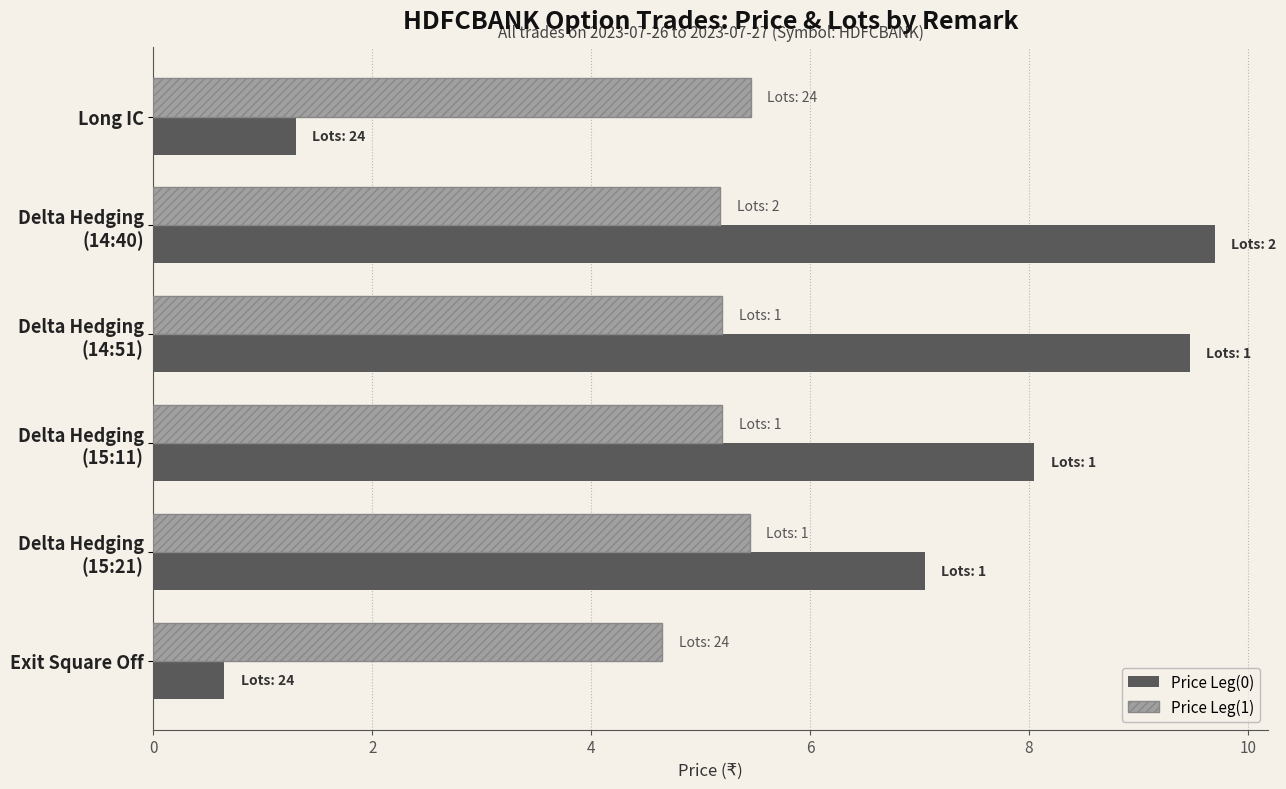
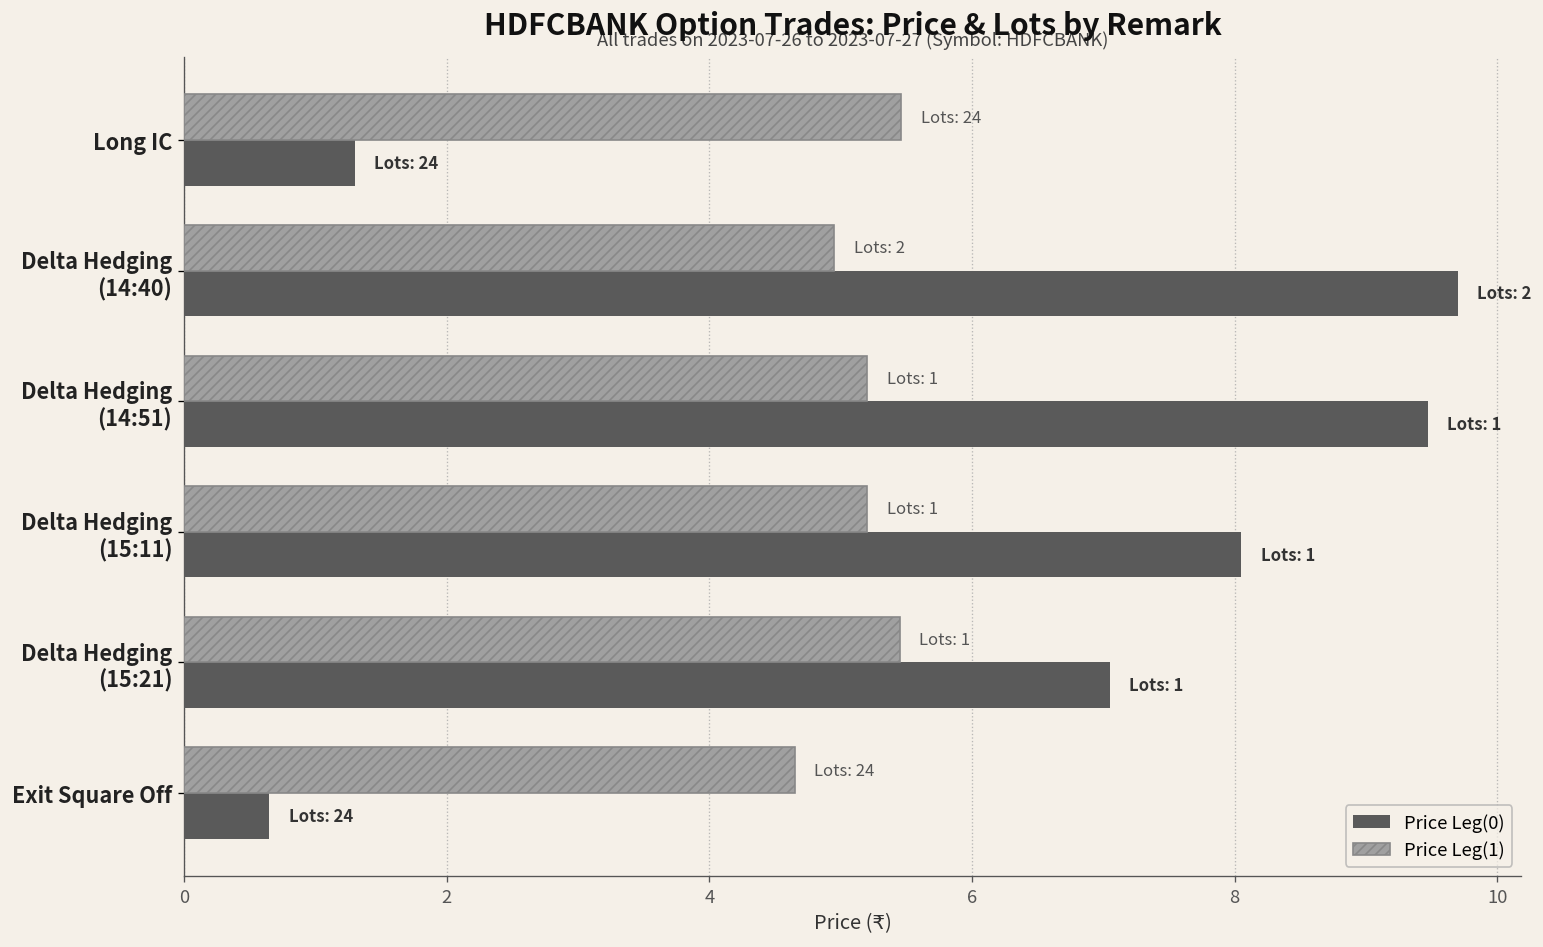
  {
    "Price Leg(1)": {
-     "Delta Hedging (14:40)": 5.18
+     "Delta Hedging (14:40)": 4.95
    }
  }
